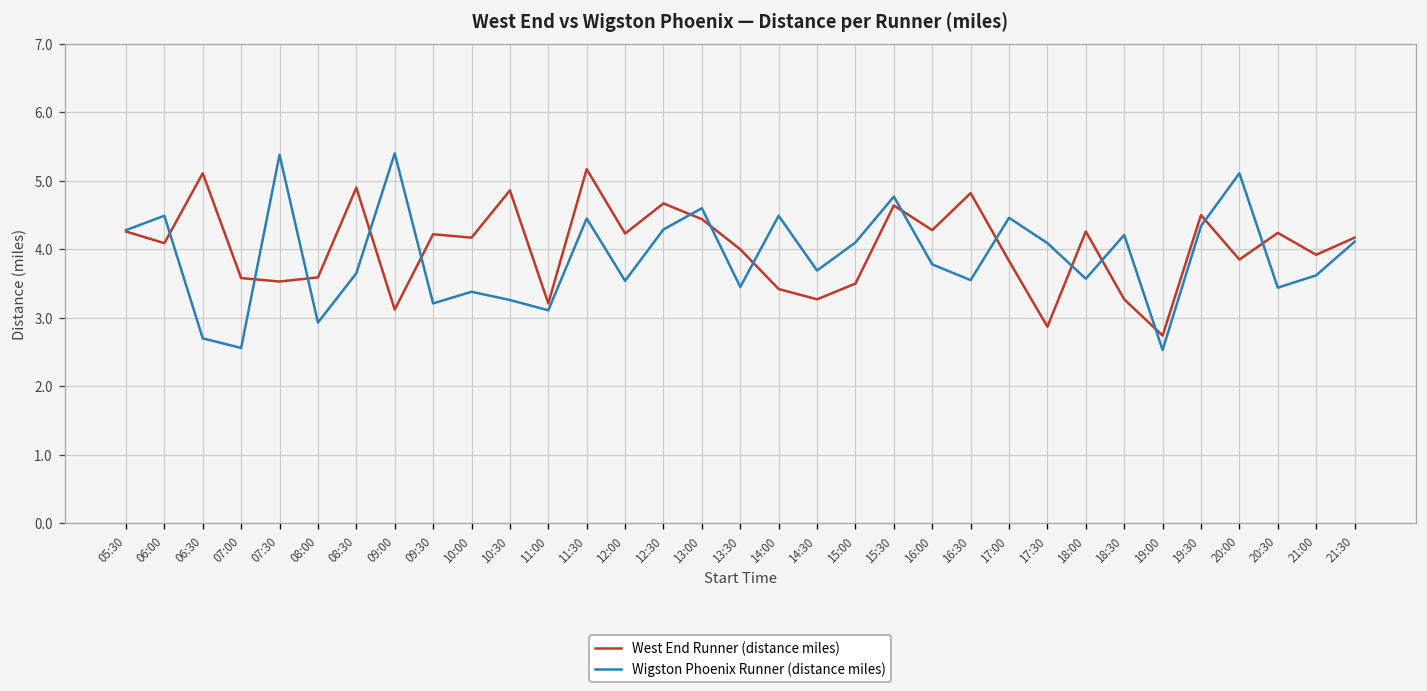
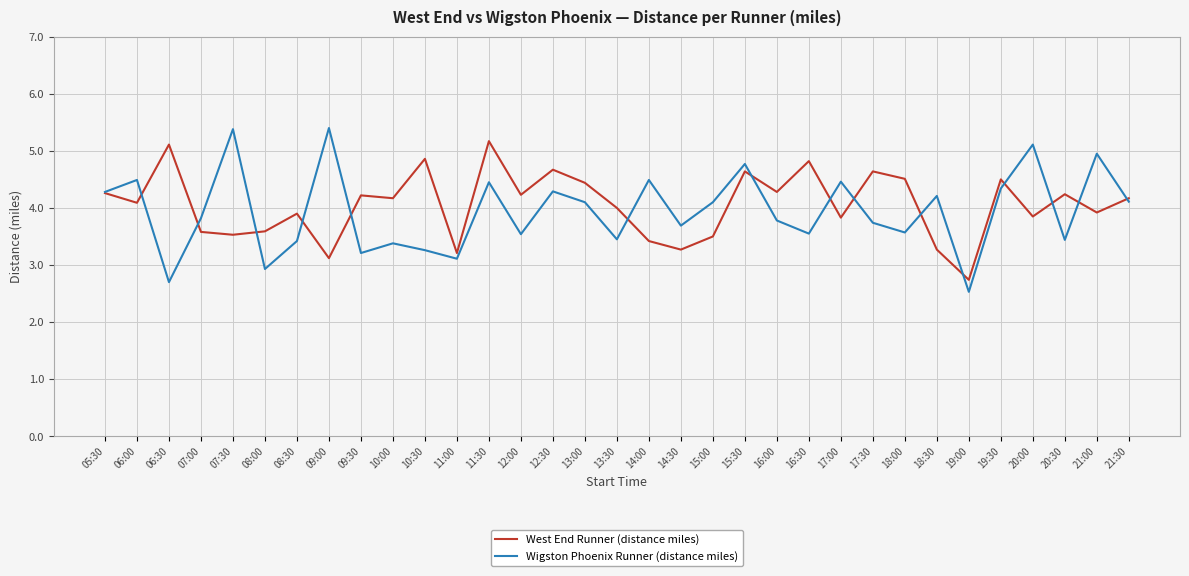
  {
    "West End Runner (distance miles)": {
      "06:00": 4.1,
      "06:30": 5.1,
      "07:00": 3.6,
      "07:30": 3.5,
      "08:00": 3.6,
-     "08:30": 4.9,
+     "08:30": 3.9,
      "09:00": 3.1,
      "09:30": 4.2,
      "10:00": 4.2,
      "10:30": 4.9,
      "11:00": 3.2,
      "11:30": 5.2,
      "12:00": 4.2,
      "12:30": 4.7,
      "13:00": 4.4,
      "13:30": 4.0,
      "14:00": 3.4,
      "14:30": 3.3,
      "15:00": 3.5,
      "15:30": 4.6,
      "16:00": 4.3,
      "16:30": 4.8,
      "17:00": 3.8,
-     "17:30": 2.9,
-     "18:00": 4.3,
+     "17:30": 4.6,
+     "18:00": 4.5,
      "18:30": 3.3,
      "19:00": 2.7,
      "19:30": 4.5,
      "20:00": 3.9,
      "20:30": 4.2,
      "21:00": 3.9,
      "21:30": 4.2
    },
    "Wigston Phoenix Runner (distance miles)": {
      "06:00": 4.5,
      "06:30": 2.7,
-     "07:00": 2.6,
+     "07:00": 3.8,
      "07:30": 5.4,
      "08:00": 2.9,
-     "08:30": 3.7,
+     "08:30": 3.4,
      "09:00": 5.4,
      "09:30": 3.2,
      "10:00": 3.4,
      "10:30": 3.3,
      "11:00": 3.1,
      "11:30": 4.5,
      "12:00": 3.5,
      "12:30": 4.3,
-     "13:00": 4.6,
+     "13:00": 4.1,
      "13:30": 3.5,
      "14:00": 4.5,
      "14:30": 3.7,
      "15:00": 4.1,
      "15:30": 4.8,
      "16:00": 3.8,
      "16:30": 3.6,
      "17:00": 4.5,
-     "17:30": 4.1,
+     "17:30": 3.7,
      "18:00": 3.6,
      "18:30": 4.2,
      "19:00": 2.5,
      "19:30": 4.3,
      "20:00": 5.1,
      "20:30": 3.4,
-     "21:00": 3.6,
+     "21:00": 5.0,
      "21:30": 4.1
    }
  }
